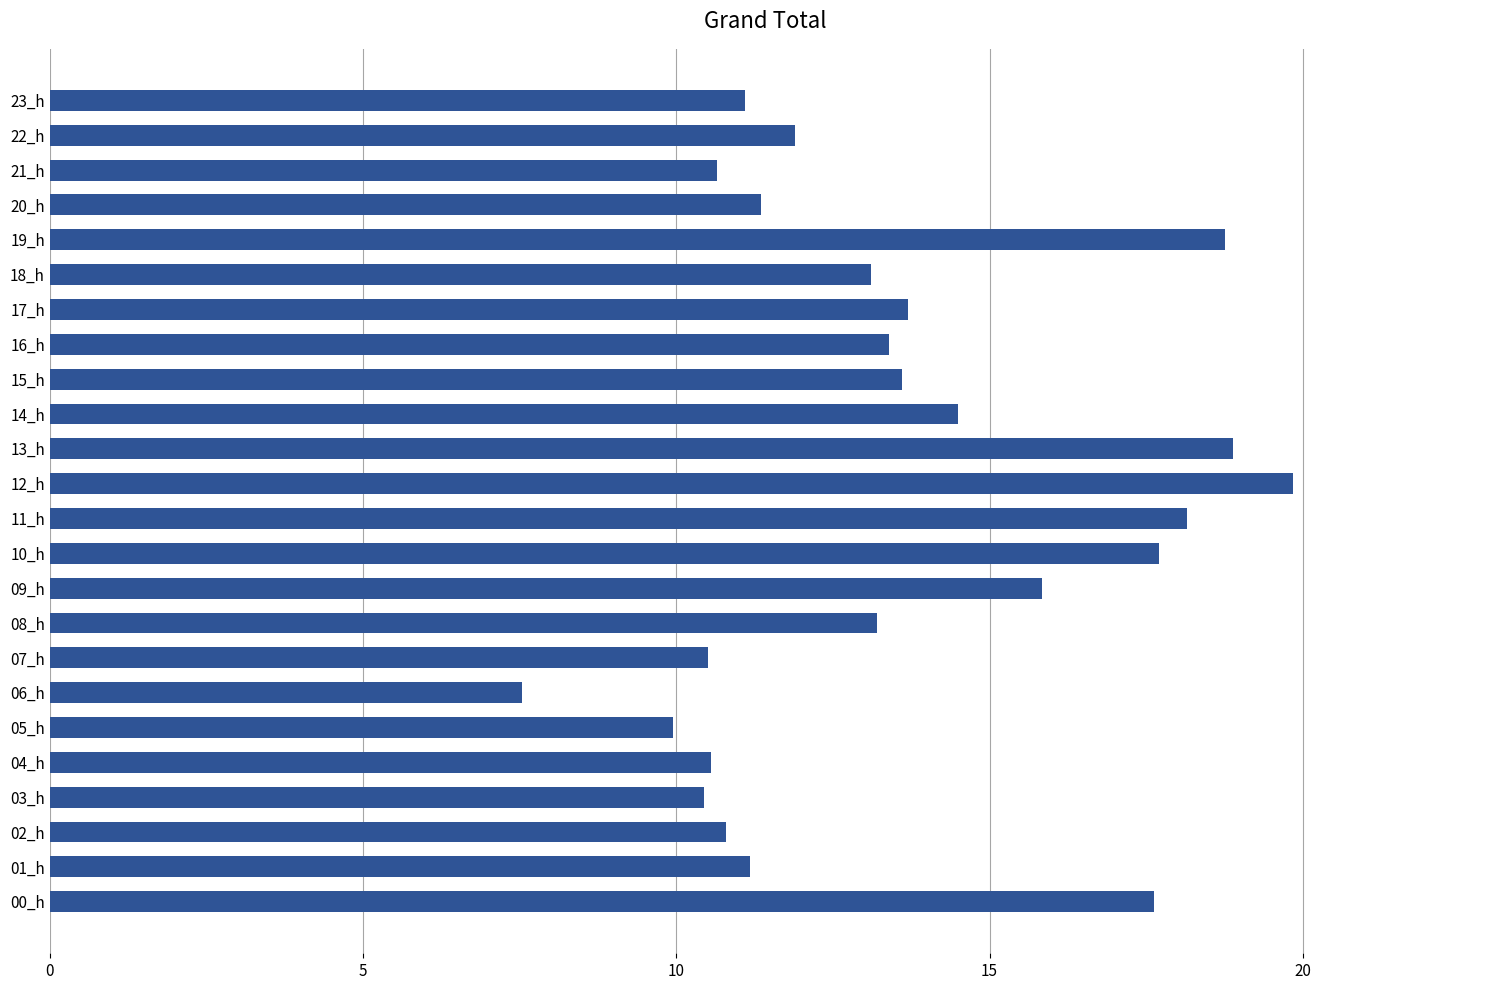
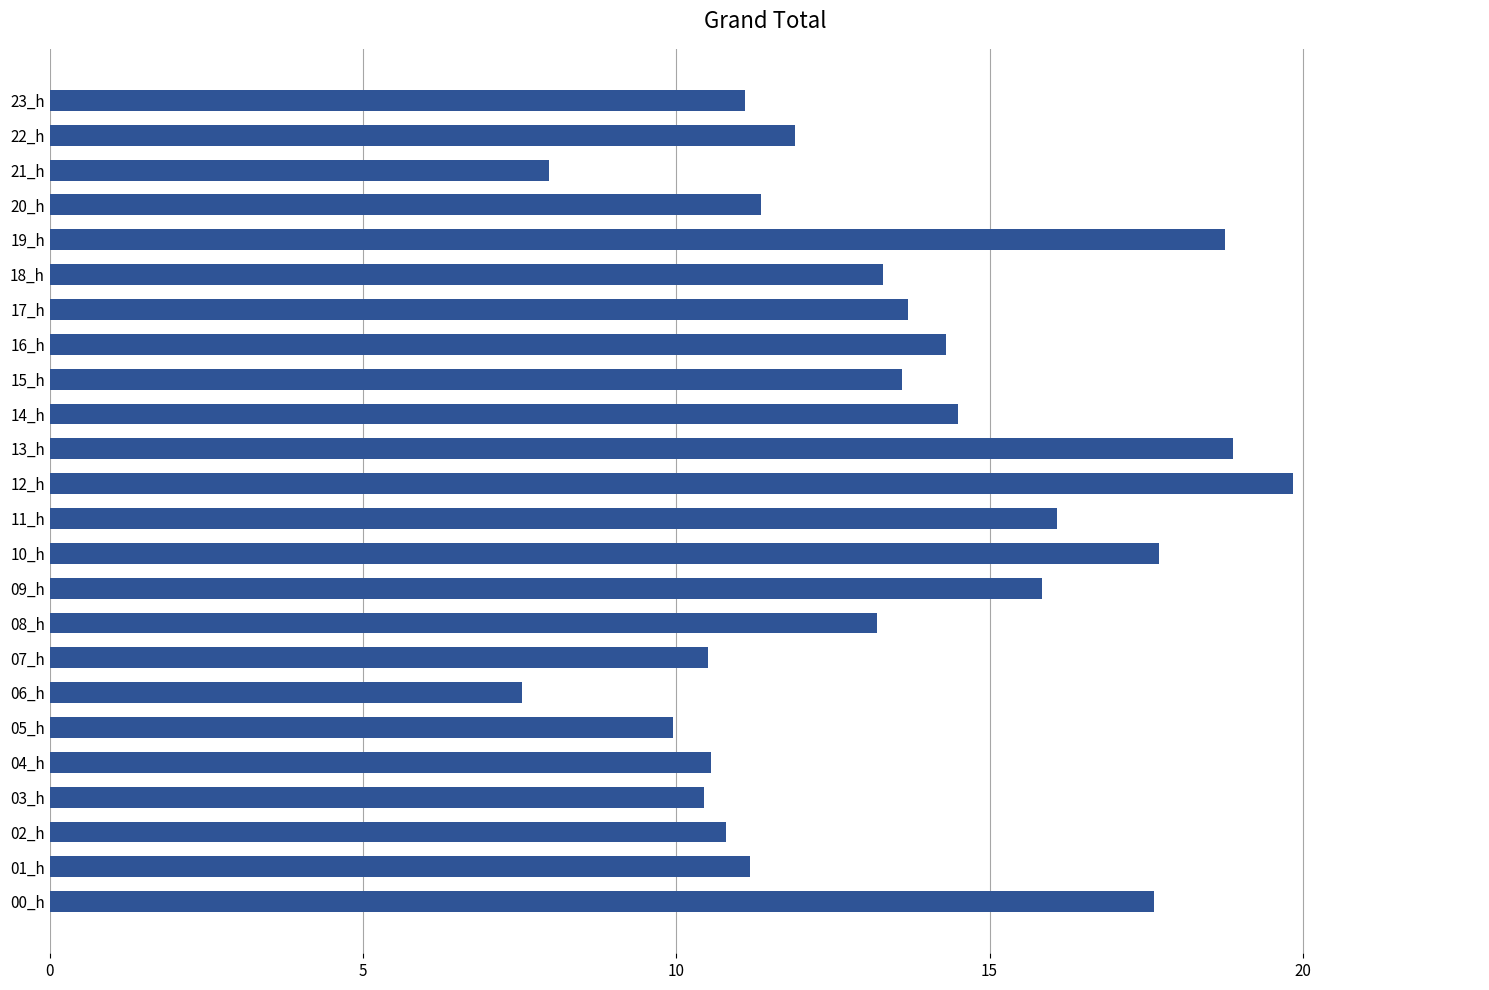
  {
    "23_h": 11.1,
    "22_h": 11.9,
-   "21_h": 10.7,
+   "21_h": 8.0,
    "20_h": 11.4,
    "19_h": 18.8,
-   "18_h": 13.1,
+   "18_h": 13.3,
    "17_h": 13.7,
-   "16_h": 13.4,
+   "16_h": 14.3,
    "15_h": 13.6,
    "14_h": 14.5,
    "13_h": 18.9,
    "12_h": 19.9,
-   "11_h": 18.2,
+   "11_h": 16.1,
    "10_h": 17.7,
    "09_h": 15.8,
    "08_h": 13.2,
    "07_h": 10.5,
    "06_h": 7.5,
    "05_h": 10.0,
    "04_h": 10.6,
    "03_h": 10.5,
    "02_h": 10.8,
    "01_h": 11.2,
    "00_h": 17.6
  }
